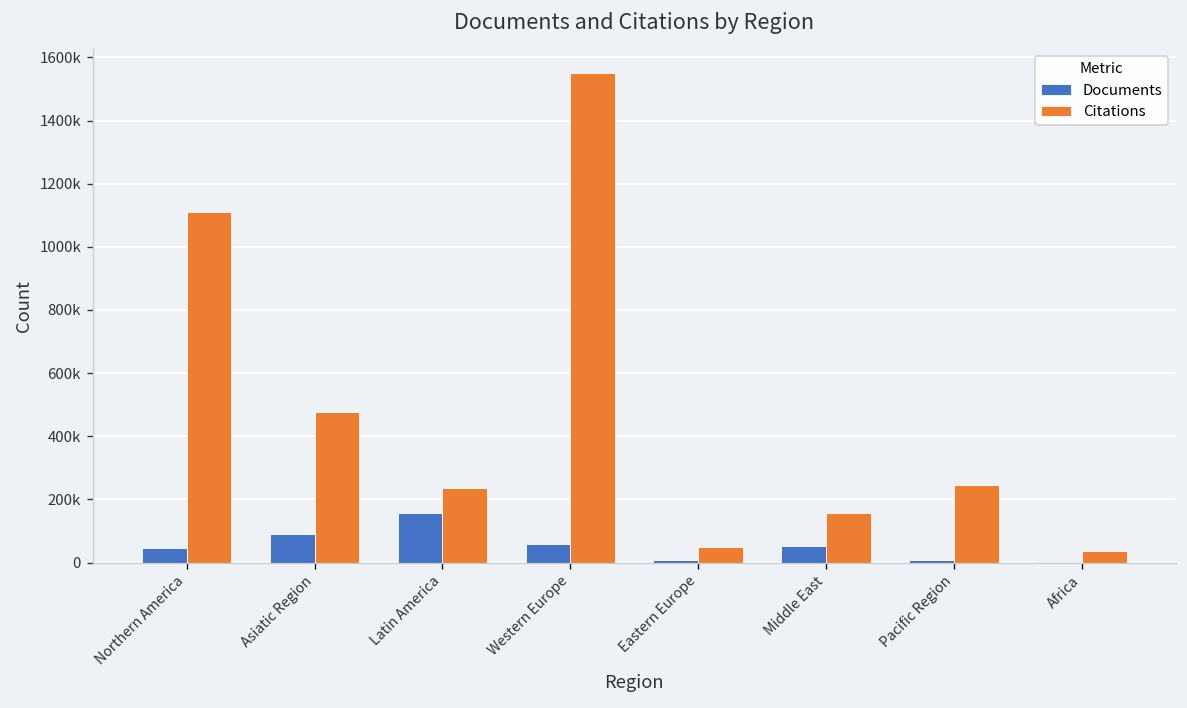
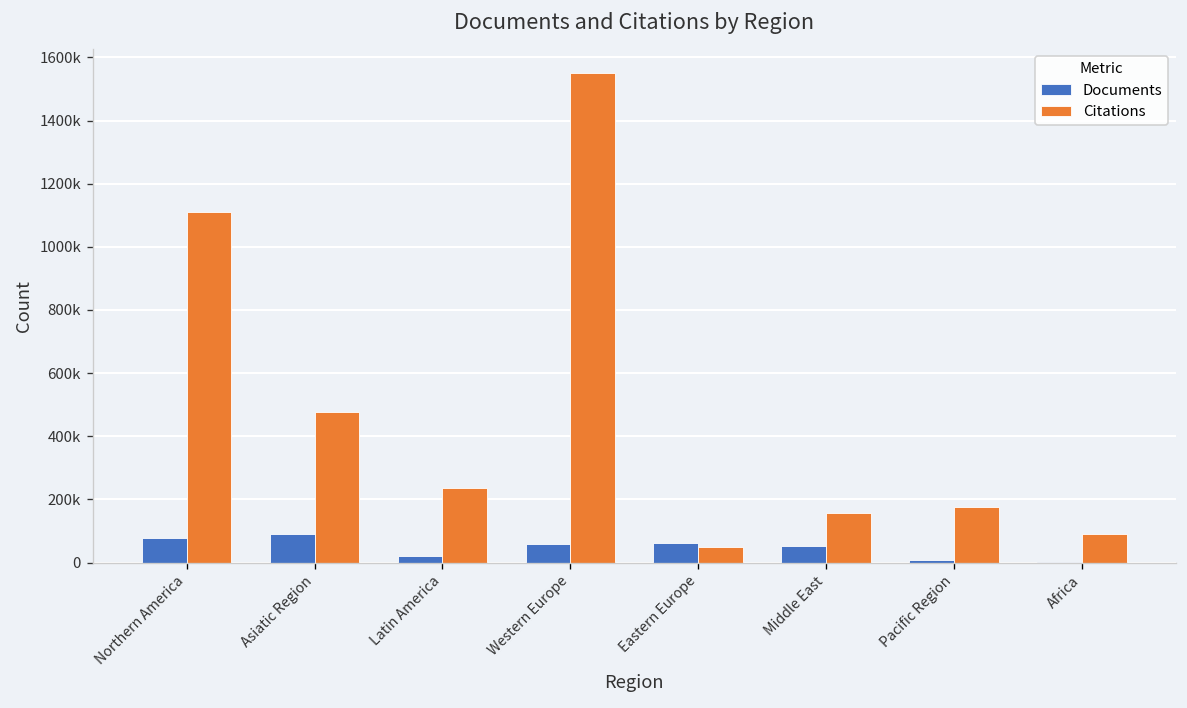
  {
    "Documents": {
-     "Northern America": 50000,
+     "Northern America": 80000,
      "Asiatic Region": 90000,
-     "Latin America": 160000,
+     "Latin America": 20000,
      "Western Europe": 60000,
-     "Eastern Europe": 10000,
+     "Eastern Europe": 60000,
      "Middle East": 50000,
      "Pacific Region": 10000
    },
    "Citations": {
      "Northern America": 1110000,
      "Asiatic Region": 480000,
      "Latin America": 240000,
      "Western Europe": 1550000,
      "Eastern Europe": 50000,
      "Middle East": 160000,
-     "Pacific Region": 240000,
-     "Africa": 40000
+     "Pacific Region": 170000,
+     "Africa": 90000
    }
  }
